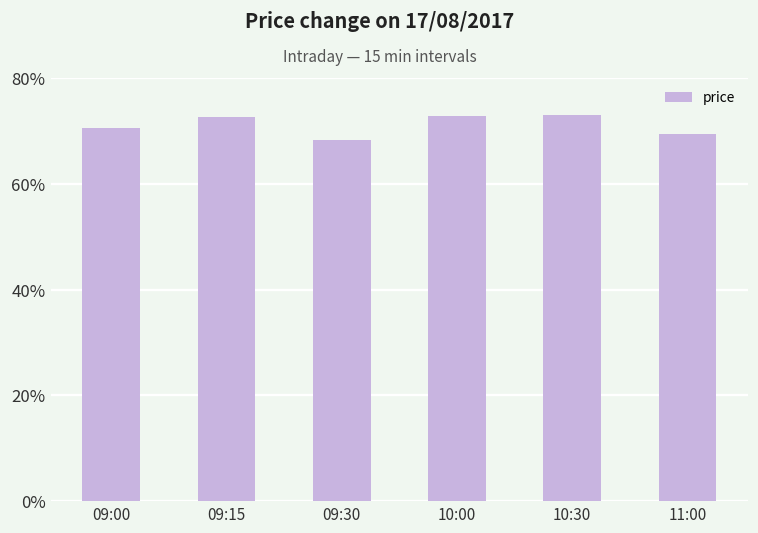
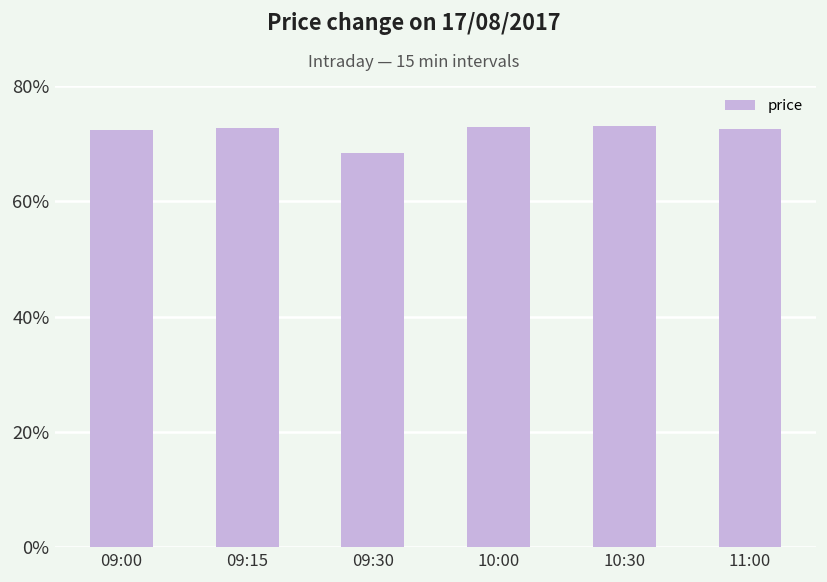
  {
-   "09:00": "70%",
+   "09:00": "72%",
    "09:15": "73%",
    "09:30": "68%",
    "10:00": "73%",
    "10:30": "73%",
-   "11:00": "70%"
+   "11:00": "73%"
  }
